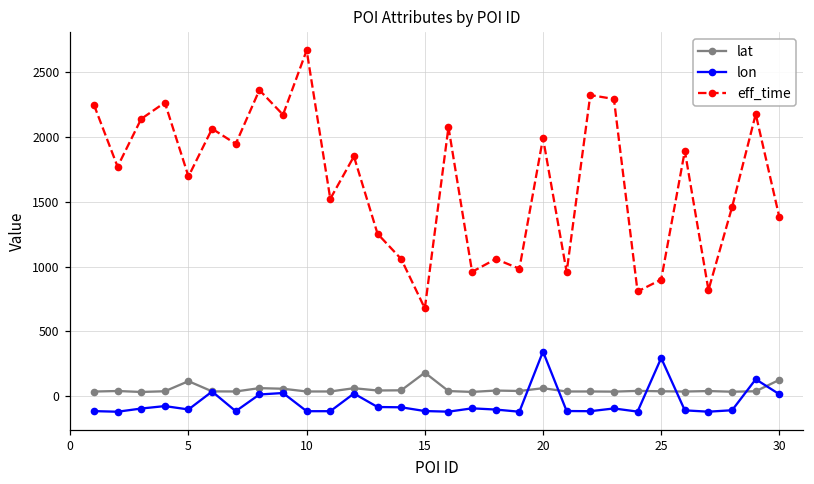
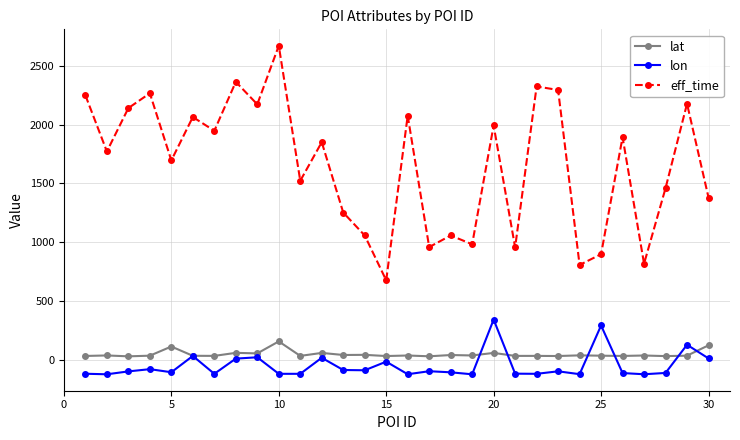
  {
    "lat": {
      "5": 110,
-     "10": 30,
-     "15": 180,
+     "10": 160,
+     "15": 30,
      "20": 60,
      "25": 40,
      "30": 120
    },
    "lon": {
      "5": -100,
      "10": -120,
-     "15": -120,
+     "15": -10,
      "20": 340,
      "25": 290,
      "30": 10
    },
    "eff_time": {
      "5": 1700,
      "10": 2670,
      "15": 680,
      "20": 1990,
      "25": 900,
      "30": 1380
    }
  }
